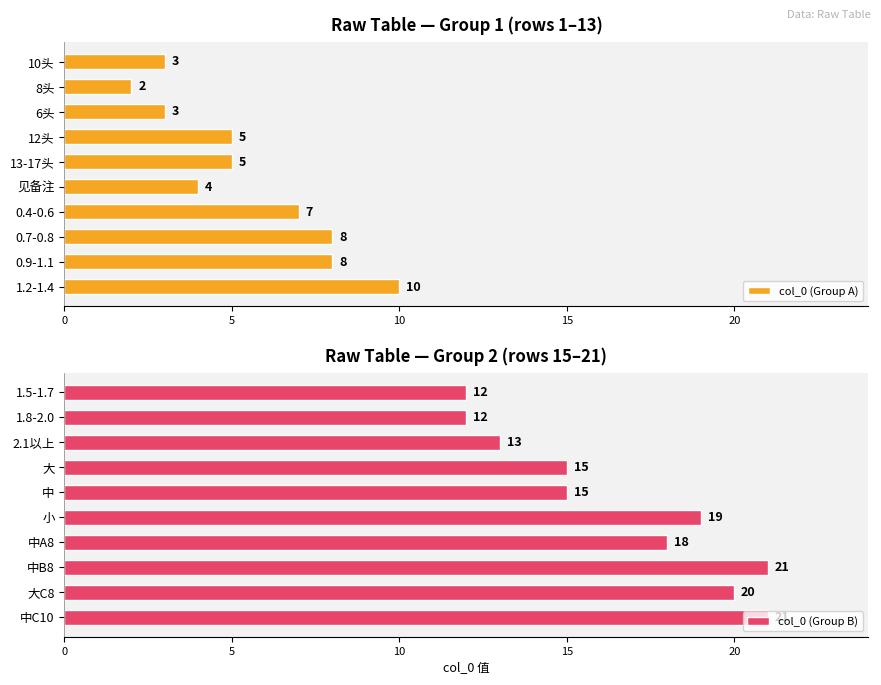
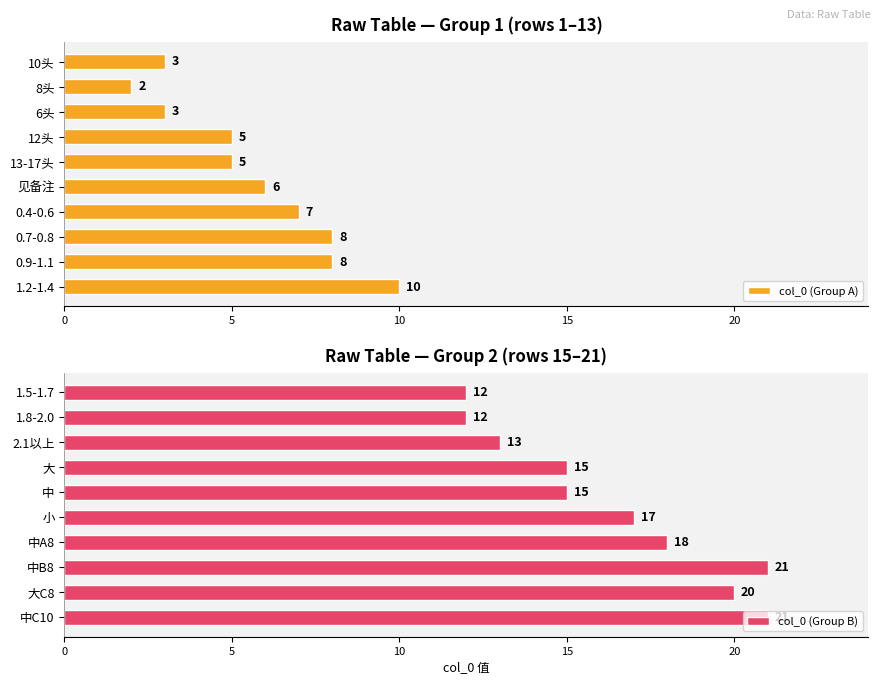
  {
    "Raw Table — Group 1 (rows 1–13)": {
      "10头": 3,
      "8头": 2,
      "6头": 3,
      "12头": 5,
      "13-17头": 5,
-     "见备注": 4,
+     "见备注": 6,
      "0.4-0.6": 7,
      "0.7-0.8": 8,
      "0.9-1.1": 8,
      "1.2-1.4": 10
    },
    "Raw Table — Group 2 (rows 15–21)": {
      "1.5-1.7": 12,
      "1.8-2.0": 12,
      "2.1以上": 13,
      "大": 15,
      "中": 15,
-     "小": 19,
+     "小": 17,
      "中A8": 18,
      "中B8": 21,
      "大C8": 20
    }
  }
